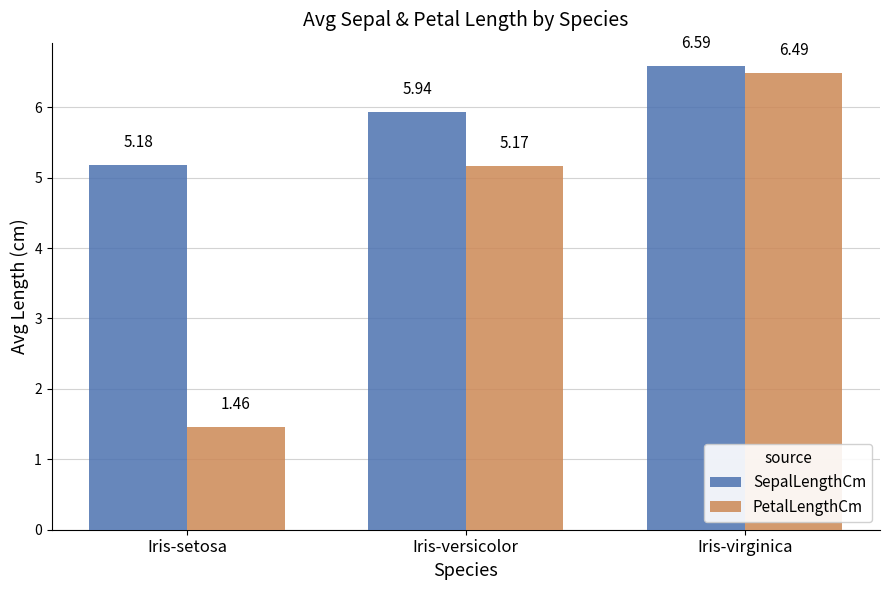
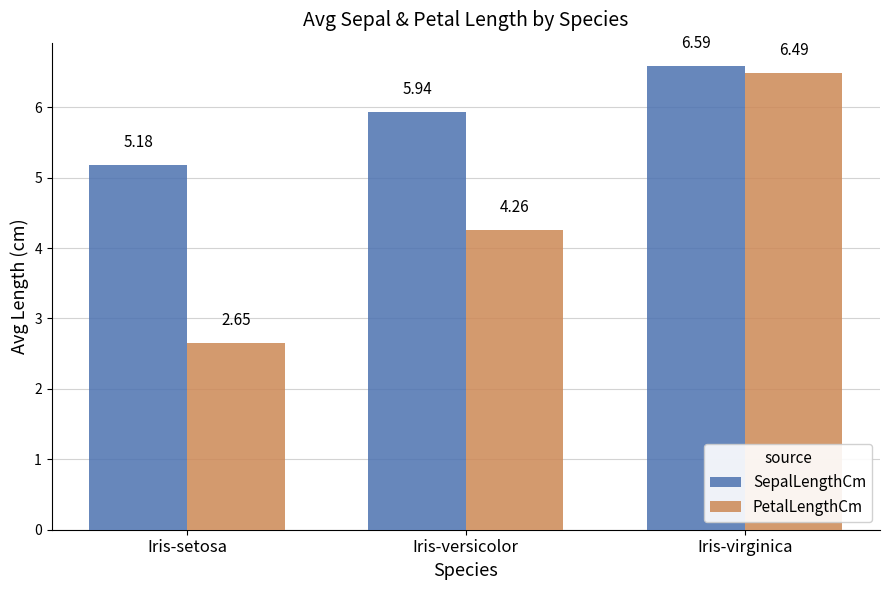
  {
    "SepalLengthCm": {
      "Iris-setosa": 5.18,
      "Iris-versicolor": 5.94,
      "Iris-virginica": 6.59
    },
    "PetalLengthCm": {
-     "Iris-setosa": 1.46,
-     "Iris-versicolor": 5.17,
+     "Iris-setosa": 2.65,
+     "Iris-versicolor": 4.26,
      "Iris-virginica": 6.49
    }
  }
